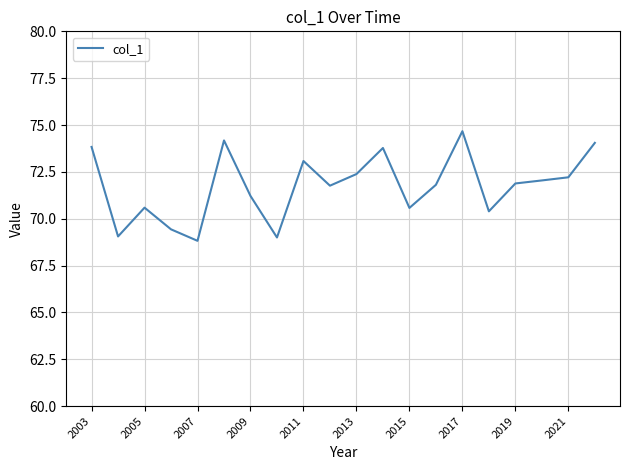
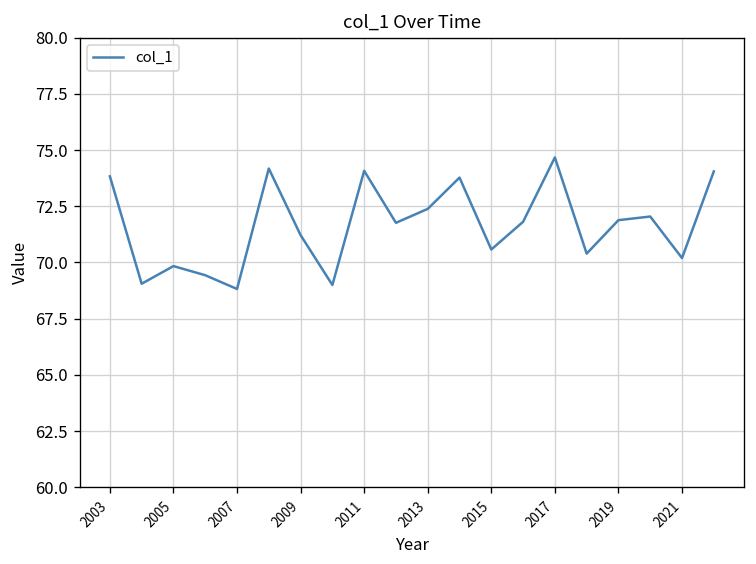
  {
    "2003": 73.8,
-   "2005": 70.6,
+   "2005": 69.8,
    "2007": 68.8,
    "2009": 71.2,
-   "2011": 73.1,
+   "2011": 74.1,
    "2013": 72.4,
    "2015": 70.6,
    "2017": 74.7,
    "2019": 71.9,
-   "2021": 72.2
+   "2021": 70.2
  }
